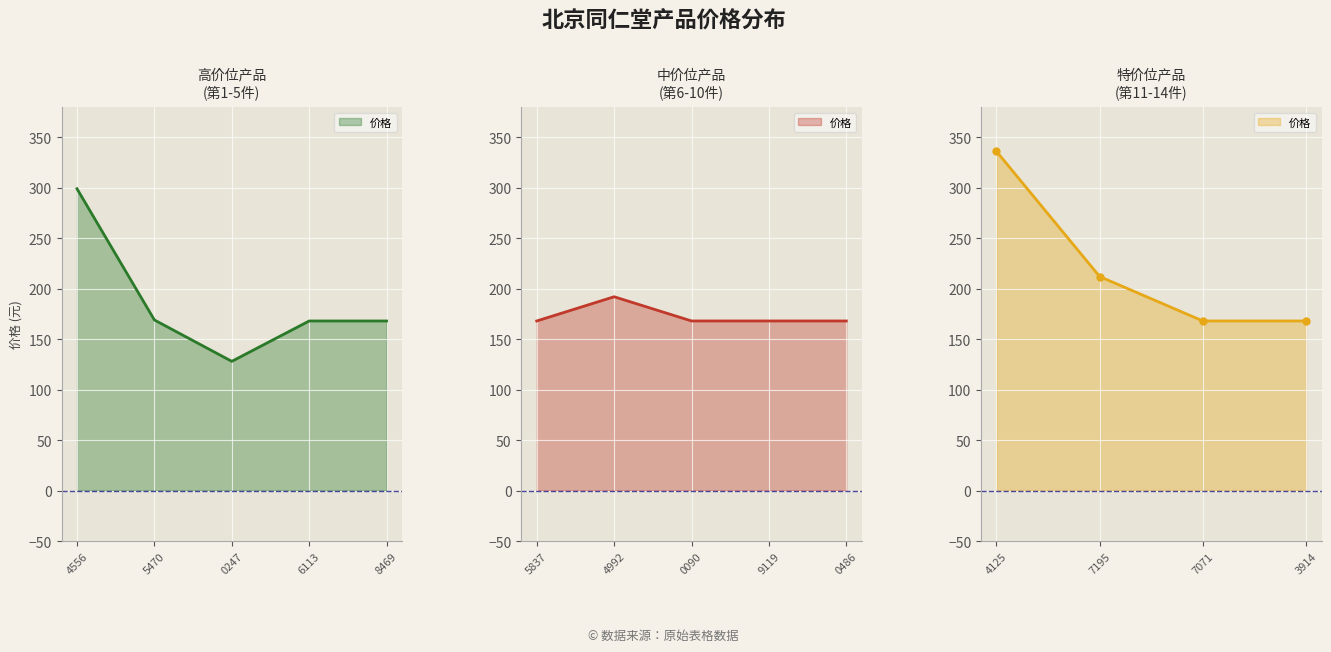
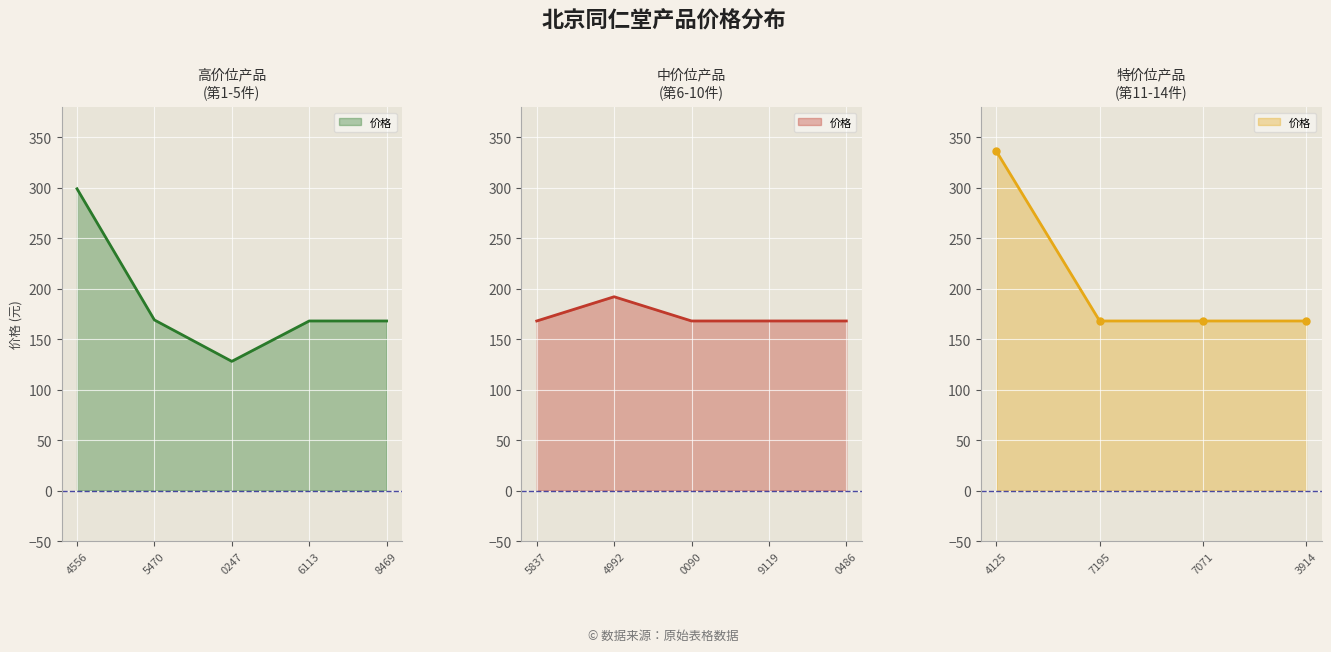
  {
    "高价位产品 (第1-5件)": {
      "4556": 299,
      "5470": 169,
      "0247": 128,
      "6113": 168,
      "8469": 168
    },
    "中价位产品 (第6-10件)": {
      "5837": 168,
      "4992": 192,
      "0090": 168,
      "9119": 168,
      "0486": 168
    },
    "特价位产品 (第11-14件)": {
      "4125": 336,
-     "7195": 212,
+     "7195": 168,
      "7071": 168,
      "3914": 168
    }
  }
